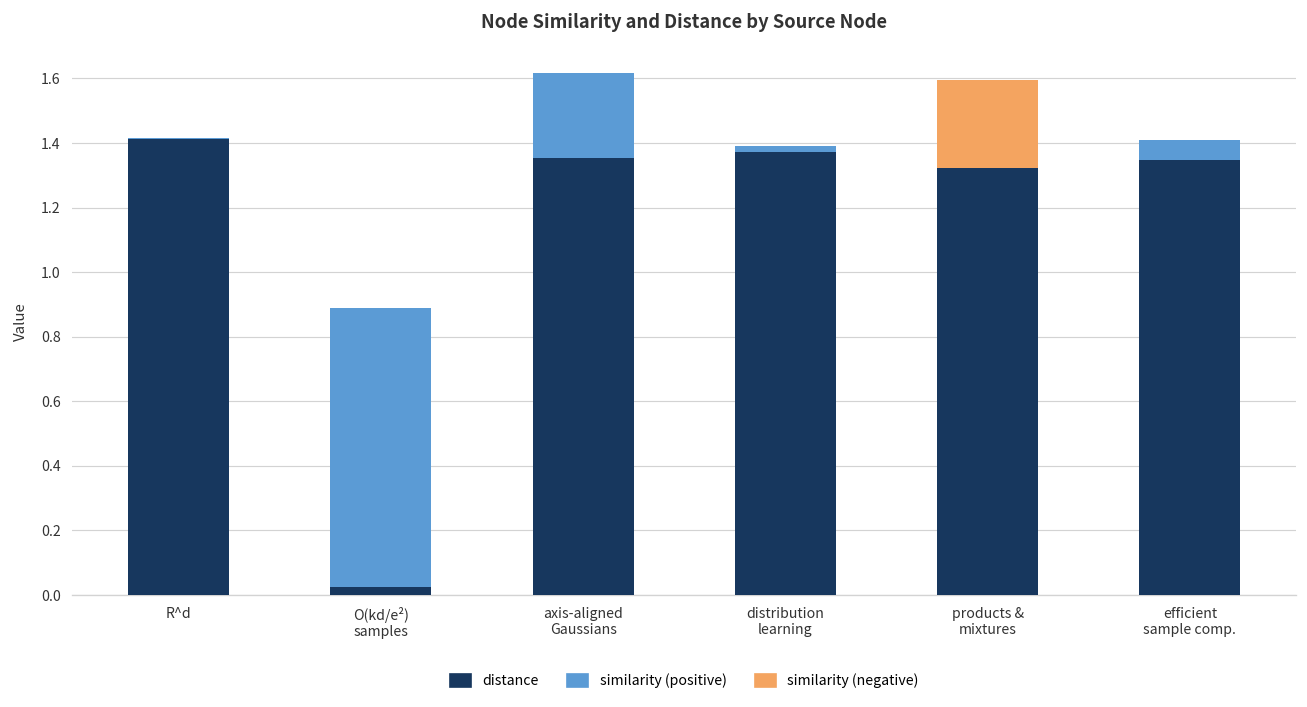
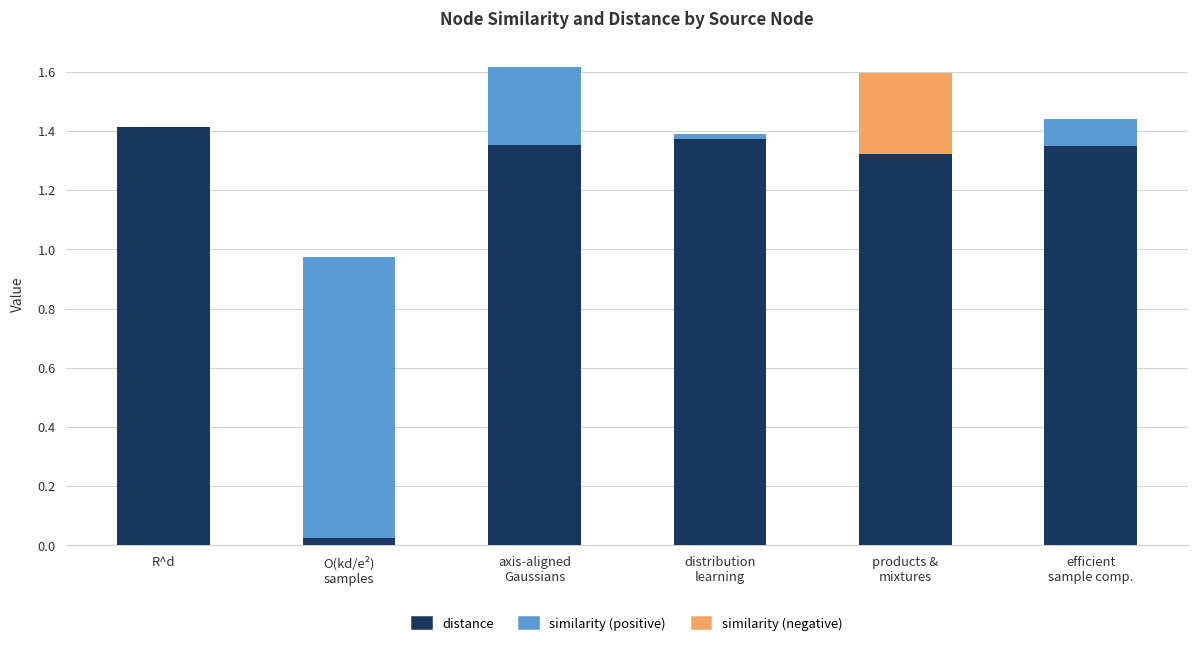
  {
    "distance": {
      "R^d": 1.41,
      "O(kd/e²) samples": 0.02,
      "axis-aligned Gaussians": 1.35,
      "distribution learning": 1.37,
      "products & mixtures": 1.60,
      "efficient sample comp.": 1.35
    },
    "similarity (positive)": {
-     "O(kd/e²) samples": 0.87,
+     "O(kd/e²) samples": 0.95,
      "axis-aligned Gaussians": 0.26,
      "distribution learning": 0.02,
      "products & mixtures": 0.00,
-     "efficient sample comp.": 0.06
+     "efficient sample comp.": 0.09
    }
  }
